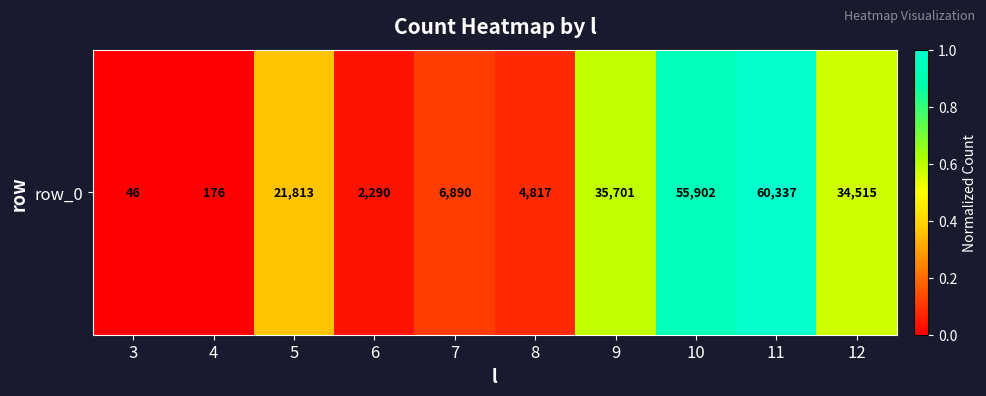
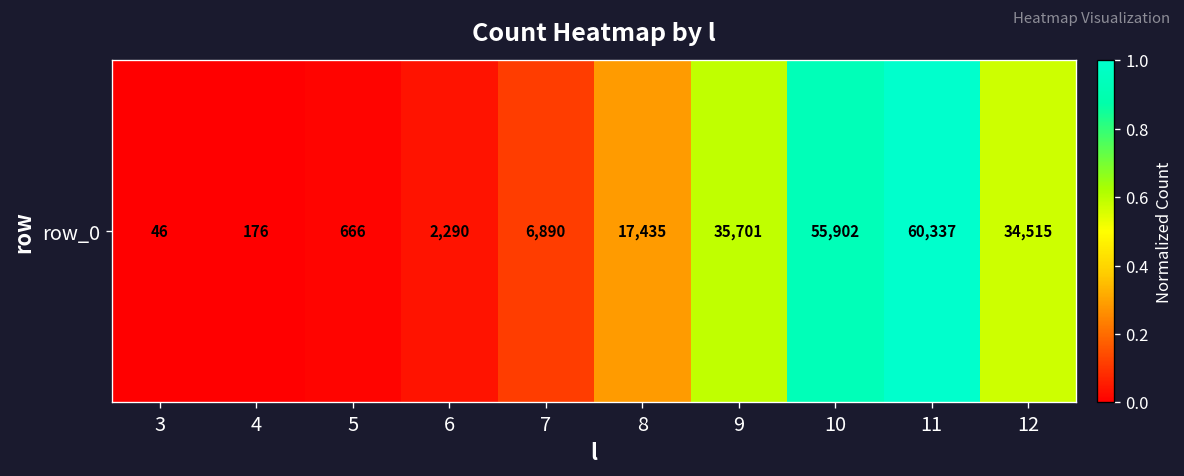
  {
    "row_0": {
      "3": "46",
      "4": "176",
-     "5": "21,813",
+     "5": "666",
      "6": "2,290",
      "7": "6,890",
-     "8": "4,817",
+     "8": "17,435",
      "9": "35,701",
      "10": "55,902",
      "11": "60,337",
      "12": "34,515"
    }
  }
